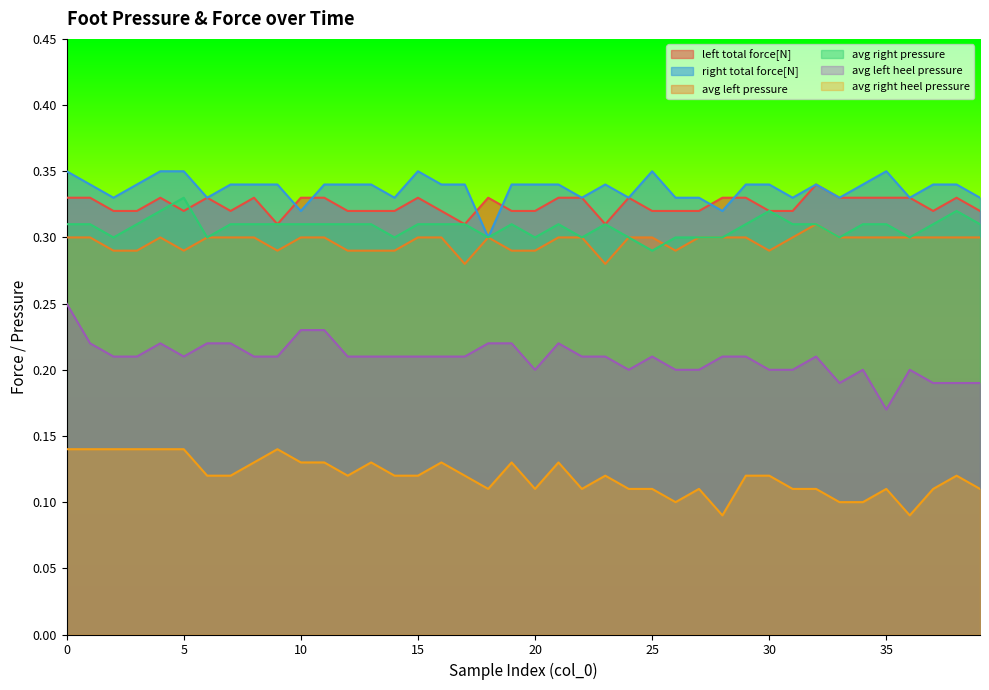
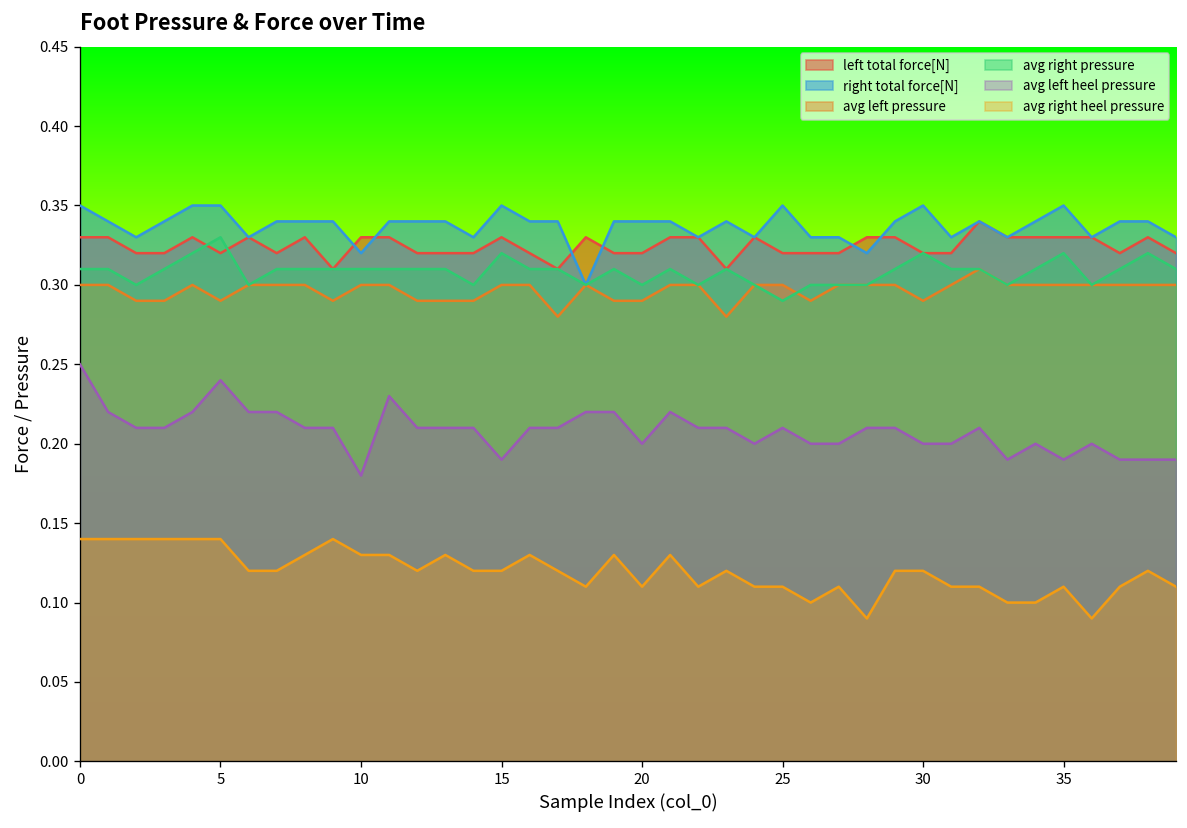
  {
    "right total force[N]": {
      "0": 0.35,
      "5": 0.35,
      "10": 0.32,
      "15": 0.35,
      "20": 0.34,
      "25": 0.35,
-     "30": 0.34,
+     "30": 0.35,
      "35": 0.35
    },
    "avg right pressure": {
      "0": 0.31,
      "5": 0.33,
      "10": 0.31,
-     "15": 0.31,
+     "15": 0.32,
      "20": 0.30,
      "25": 0.29,
-     "35": 0.31
+     "35": 0.32
    },
    "avg left heel pressure": {
      "0": 0.25,
-     "5": 0.21,
-     "10": 0.23,
-     "15": 0.21,
+     "5": 0.24,
+     "10": 0.18,
+     "15": 0.19,
      "20": 0.20,
      "25": 0.21,
      "30": 0.20,
-     "35": 0.17
+     "35": 0.19
    }
  }
